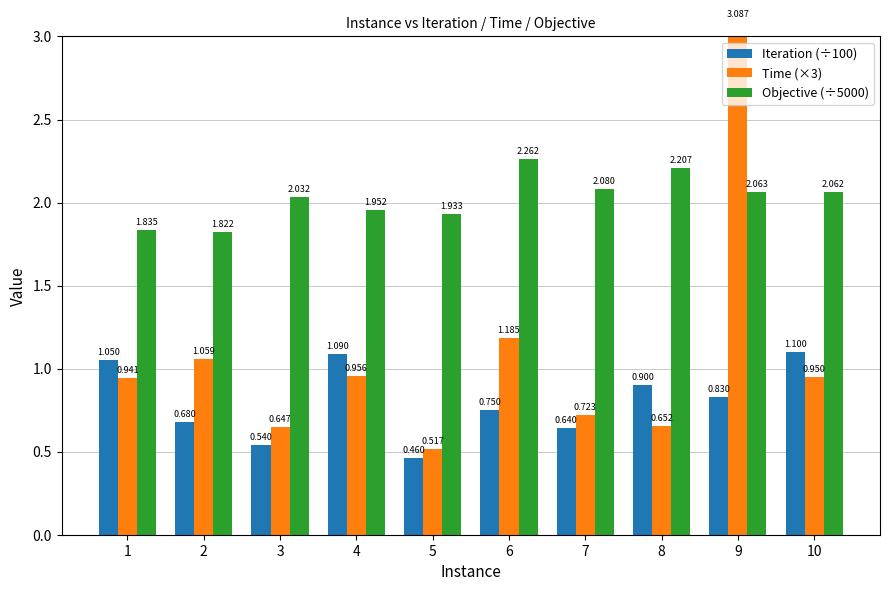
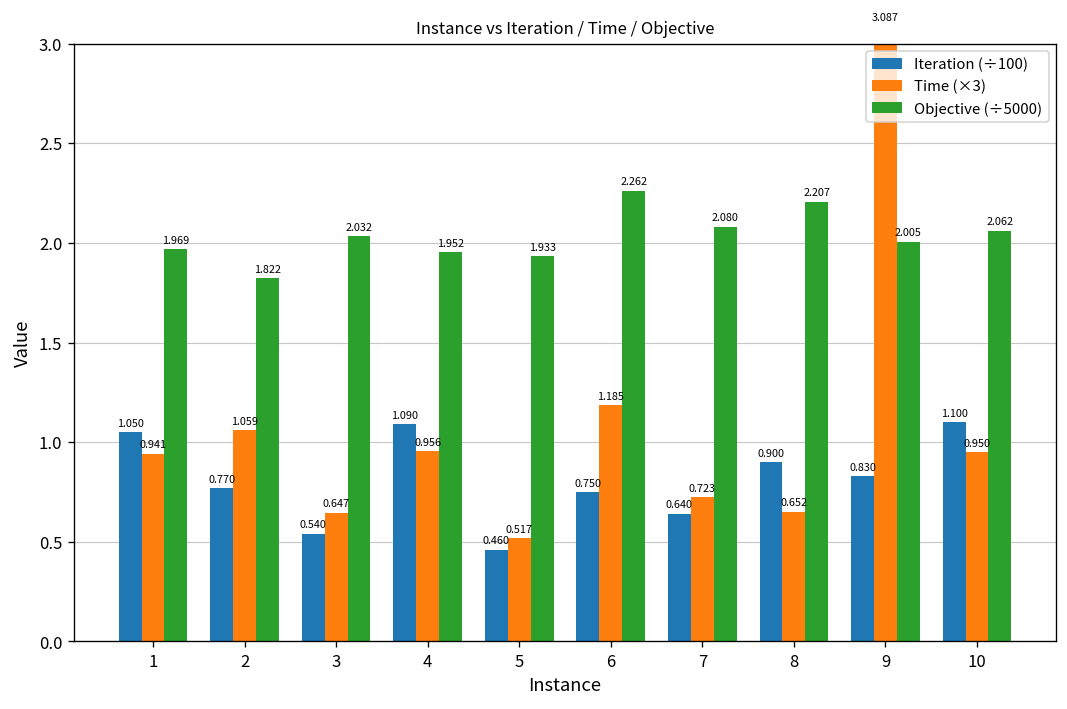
  {
    "Iteration (÷100)": {
      "1": 1.050,
-     "2": 0.680,
+     "2": 0.770,
      "3": 0.540,
      "4": 1.090,
      "5": 0.460,
      "6": 0.750,
      "7": 0.640,
      "8": 0.900,
      "9": 0.830,
      "10": 1.100
    },
    "Time (×3)": {
      "1": 0.941,
      "2": 1.059,
      "3": 0.647,
      "4": 0.956,
      "5": 0.517,
      "6": 1.185,
      "7": 0.723,
      "8": 0.652,
      "10": 0.950
    },
    "Objective (÷5000)": {
-     "1": 1.835,
+     "1": 1.969,
      "2": 1.822,
      "3": 2.032,
      "4": 1.952,
      "5": 1.933,
      "6": 2.262,
      "7": 2.080,
      "8": 2.207,
-     "9": 2.063,
+     "9": 2.005,
      "10": 2.062
    }
  }
